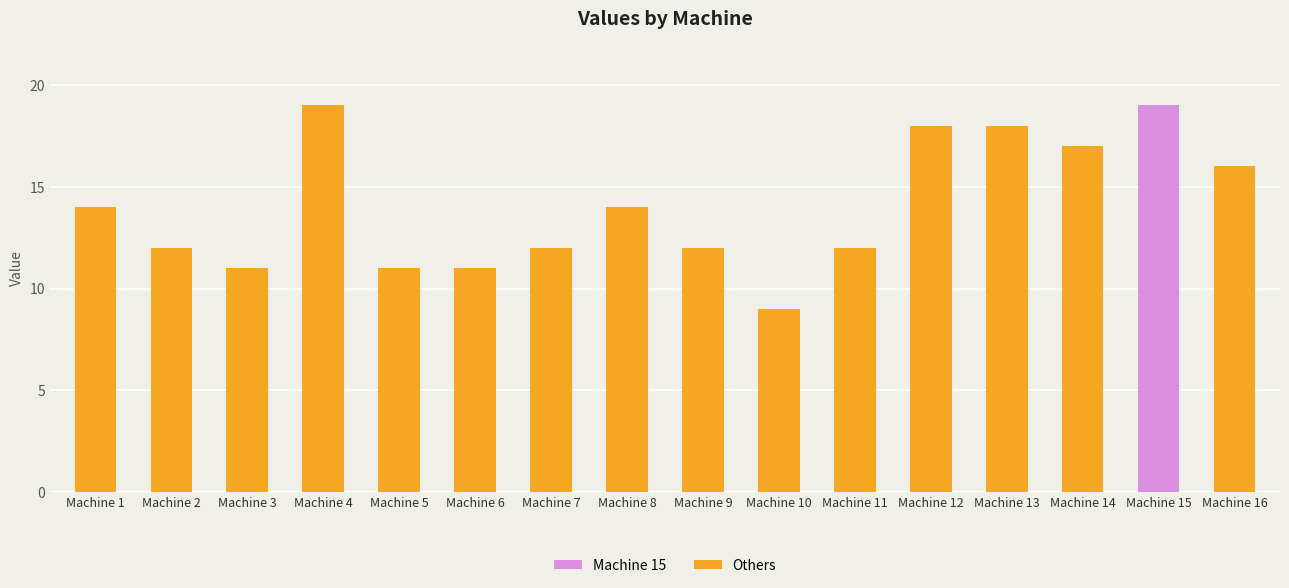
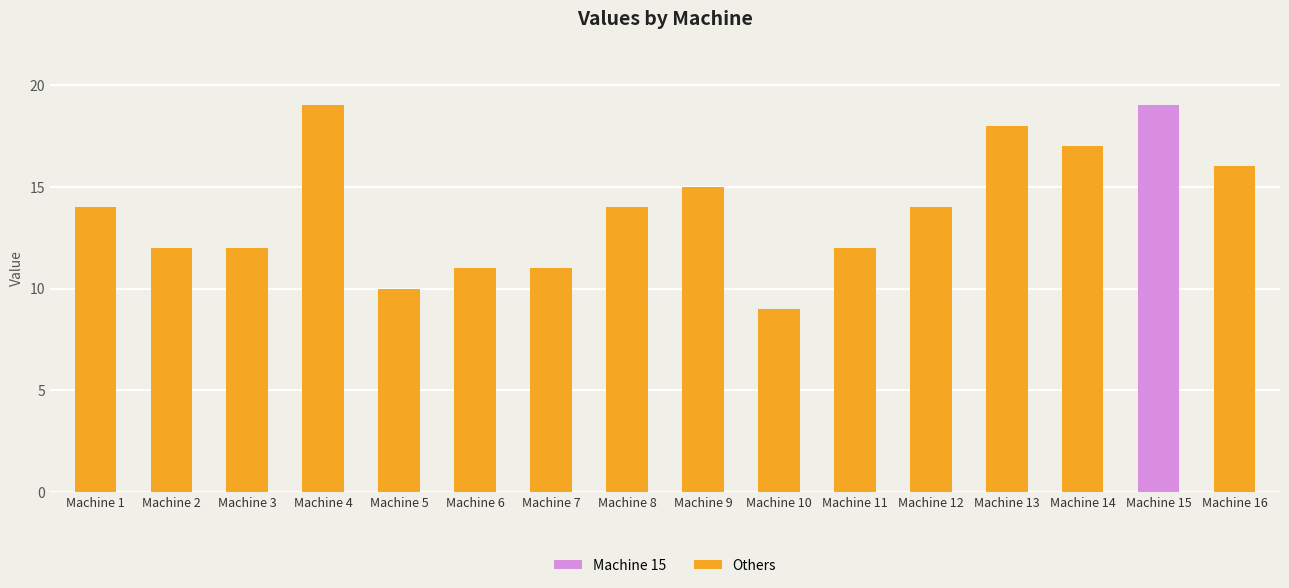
  {
    "Machine 1": 14,
    "Machine 2": 12,
-   "Machine 3": 11,
+   "Machine 3": 12,
    "Machine 4": 19,
-   "Machine 5": 11,
+   "Machine 5": 10,
    "Machine 6": 11,
-   "Machine 7": 12,
+   "Machine 7": 11,
    "Machine 8": 14,
-   "Machine 9": 12,
+   "Machine 9": 15,
    "Machine 10": 9,
    "Machine 11": 12,
-   "Machine 12": 18,
+   "Machine 12": 14,
    "Machine 13": 18,
    "Machine 14": 17,
    "Machine 15": 19,
    "Machine 16": 16
  }
